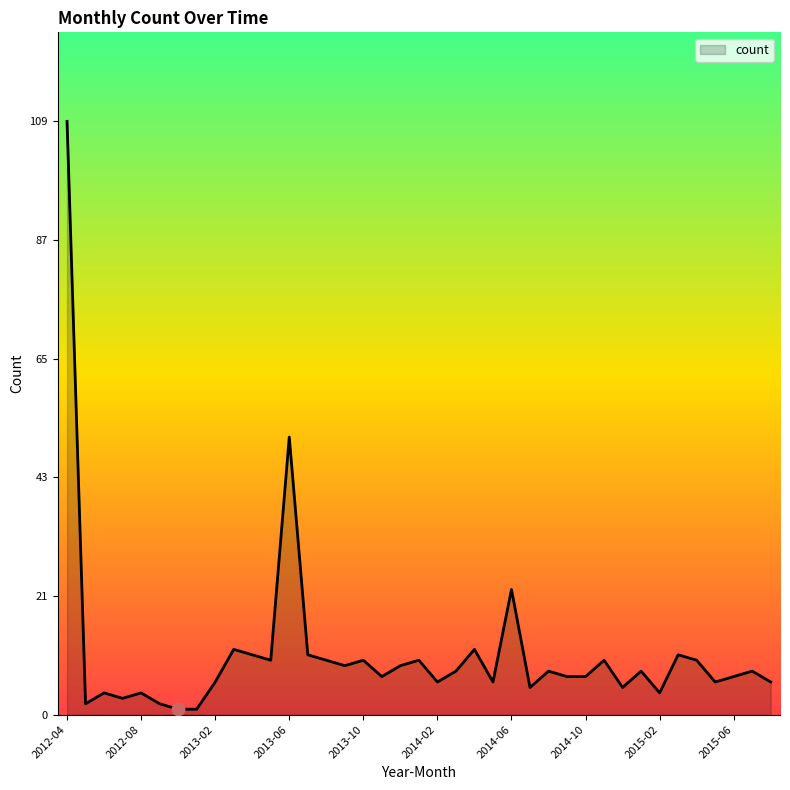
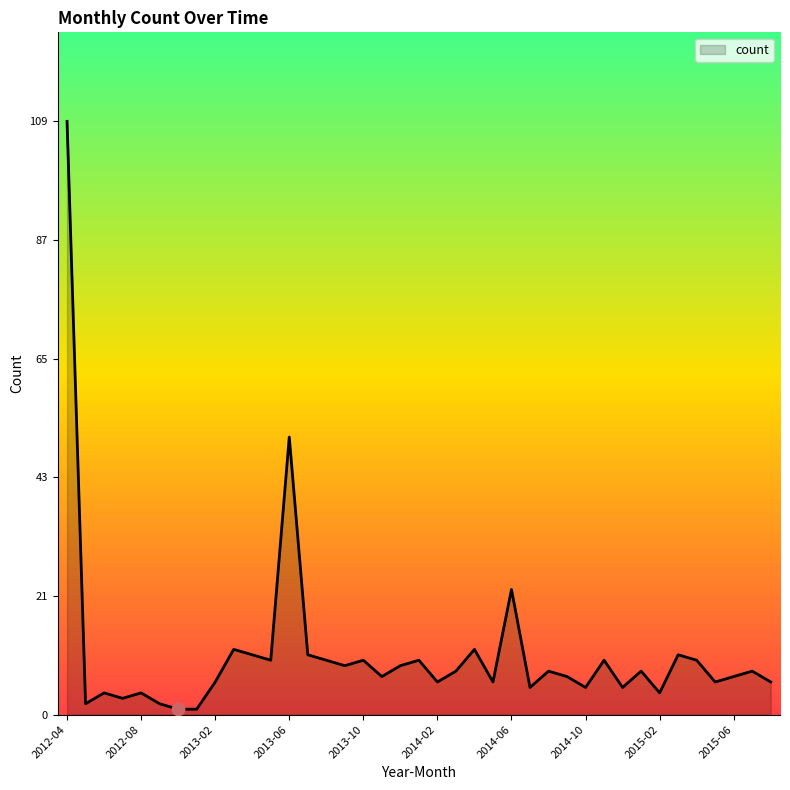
  {
    "count": {
      "2012-04": 109,
      "2012-08": 4,
      "2013-02": 6,
      "2013-06": 51,
      "2013-10": 10,
      "2014-02": 6,
      "2014-06": 23,
-     "2014-10": 7,
+     "2014-10": 5,
      "2015-02": 4,
      "2015-06": 7
    }
  }
